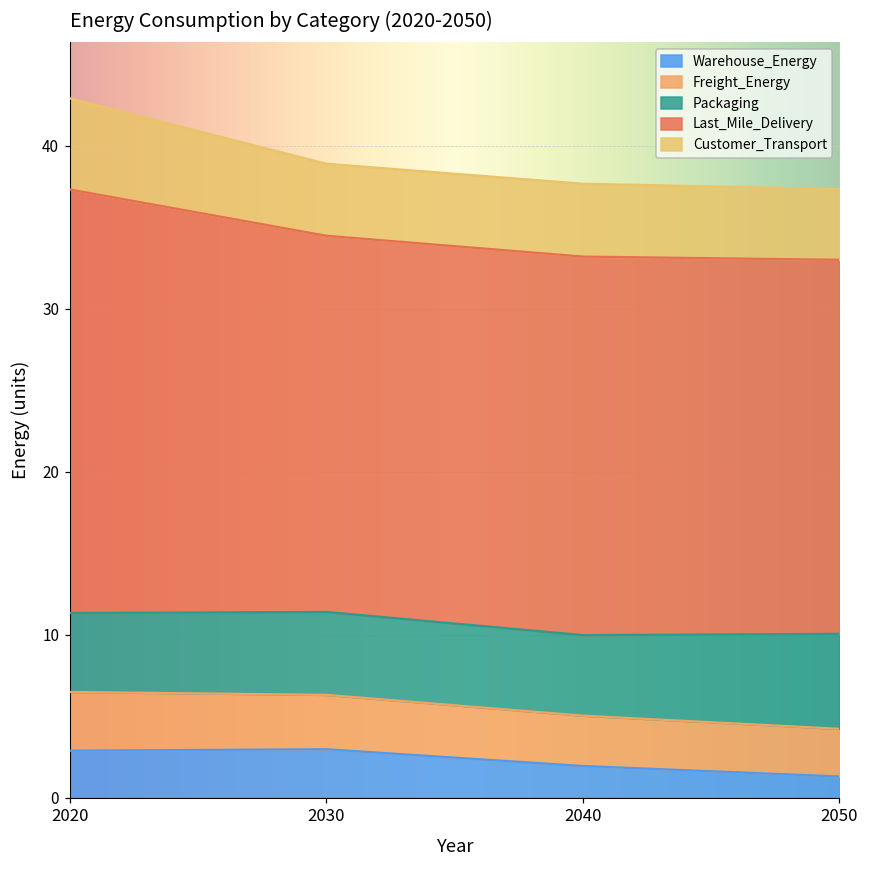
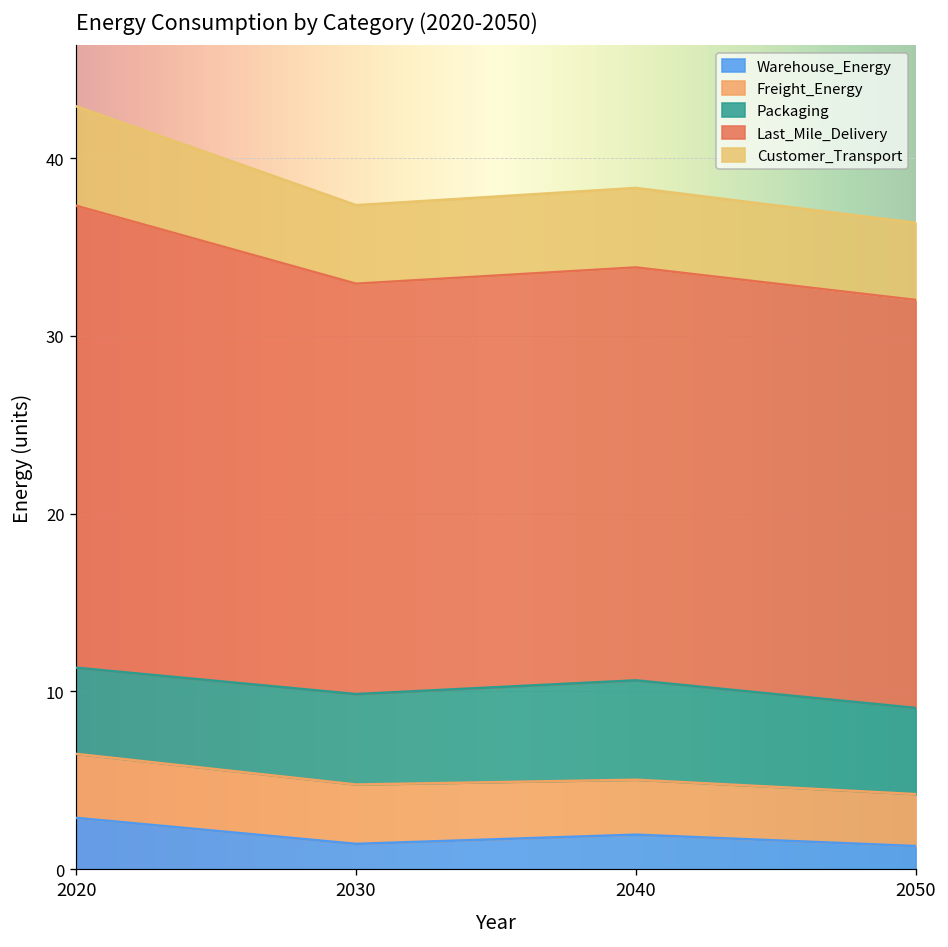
  {
    "Warehouse_Energy": {
      "2020": 2.9,
-     "2030": 3.0,
+     "2030": 1.4,
      "2040": 1.9,
      "2050": 1.3
    },
    "Packaging": {
      "2020": 4.8,
      "2030": 5.1,
-     "2040": 4.9,
-     "2050": 5.8
+     "2040": 5.6,
+     "2050": 4.8
    }
  }
